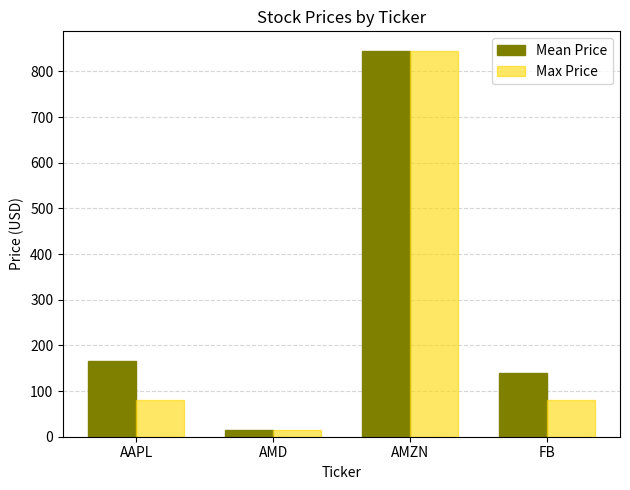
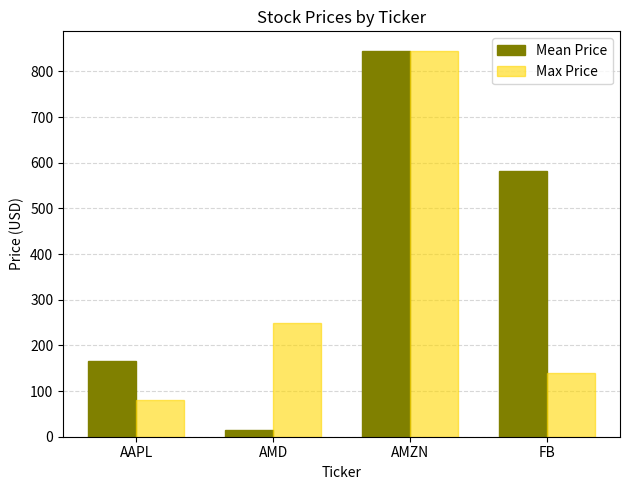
  {
    "Mean Price": {
      "AAPL": 170,
      "AMD": 10,
      "AMZN": 850,
-     "FB": 140
+     "FB": 580
    },
    "Max Price": {
      "AAPL": 80,
-     "AMD": 10,
+     "AMD": 250,
      "AMZN": 850,
-     "FB": 80
+     "FB": 140
    }
  }
